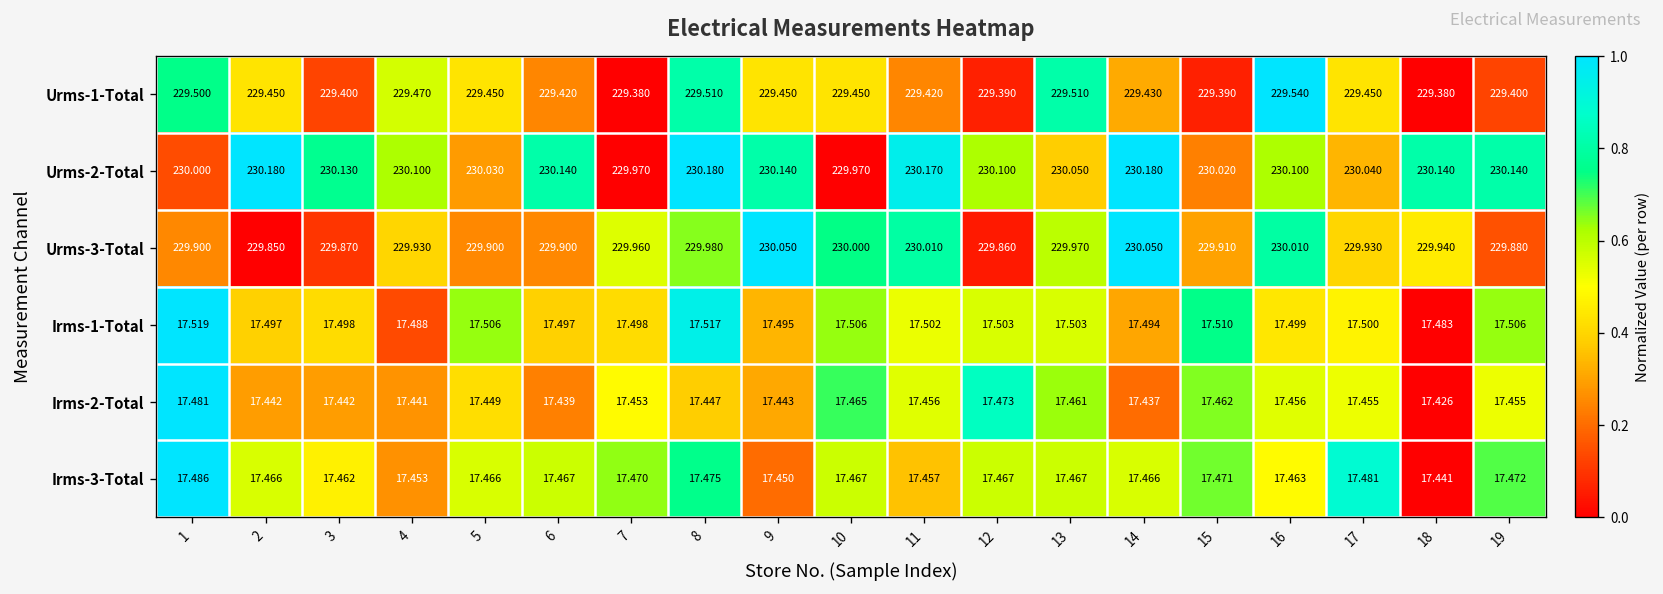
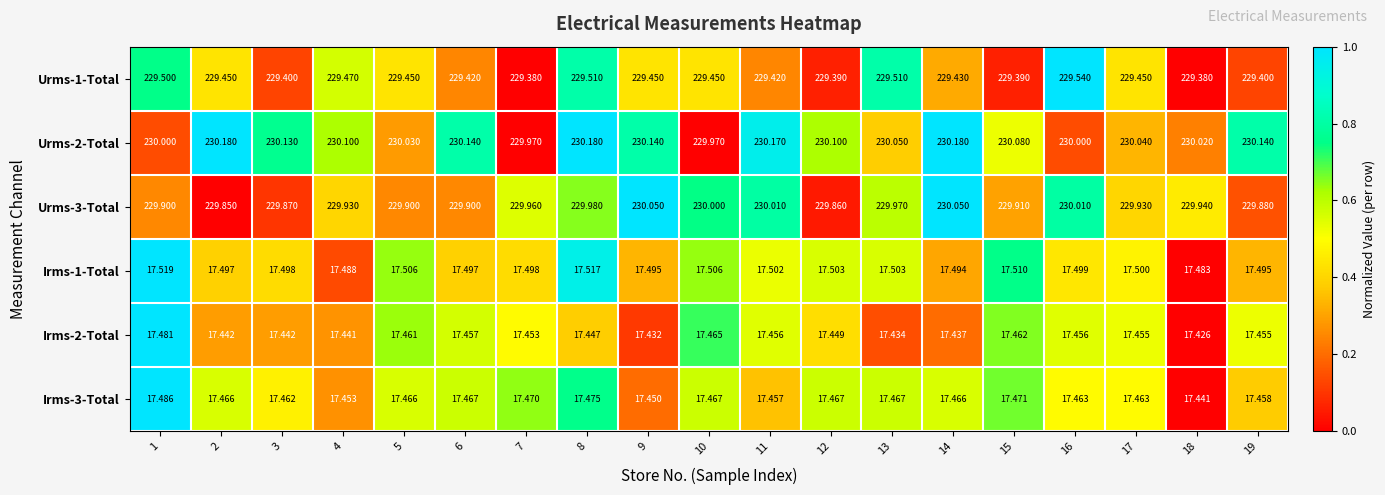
  {
    "Urms-1-Total": {
      "1": 229.500,
      "2": 229.450,
      "3": 229.400,
      "4": 229.470,
      "5": 229.450,
      "6": 229.420,
      "7": 229.380,
      "8": 229.510,
      "9": 229.450,
      "10": 229.450,
      "11": 229.420,
      "12": 229.390,
      "13": 229.510,
      "14": 229.430,
      "15": 229.390,
      "16": 229.540,
      "17": 229.450,
      "18": 229.380,
      "19": 229.400
    },
    "Urms-2-Total": {
      "1": 230.000,
      "2": 230.180,
      "3": 230.130,
      "4": 230.100,
      "5": 230.030,
      "6": 230.140,
      "7": 229.970,
      "8": 230.180,
      "9": 230.140,
      "10": 229.970,
      "11": 230.170,
      "12": 230.100,
      "13": 230.050,
      "14": 230.180,
-     "15": 230.020,
-     "16": 230.100,
+     "15": 230.080,
+     "16": 230.000,
      "17": 230.040,
-     "18": 230.140,
+     "18": 230.020,
      "19": 230.140
    },
    "Urms-3-Total": {
      "1": 229.900,
      "2": 229.850,
      "3": 229.870,
      "4": 229.930,
      "5": 229.900,
      "6": 229.900,
      "7": 229.960,
      "8": 229.980,
      "9": 230.050,
      "10": 230.000,
      "11": 230.010,
      "12": 229.860,
      "13": 229.970,
      "14": 230.050,
      "15": 229.910,
      "16": 230.010,
      "17": 229.930,
      "18": 229.940,
      "19": 229.880
    },
    "Irms-1-Total": {
      "1": 17.519,
      "2": 17.497,
      "3": 17.498,
      "4": 17.488,
      "5": 17.506,
      "6": 17.497,
      "7": 17.498,
      "8": 17.517,
      "9": 17.495,
      "10": 17.506,
      "11": 17.502,
      "12": 17.503,
      "13": 17.503,
      "14": 17.494,
      "15": 17.510,
      "16": 17.499,
      "17": 17.500,
      "18": 17.483,
-     "19": 17.506
+     "19": 17.495
    },
    "Irms-2-Total": {
      "1": 17.481,
      "2": 17.442,
      "3": 17.442,
      "4": 17.441,
-     "5": 17.449,
-     "6": 17.439,
+     "5": 17.461,
+     "6": 17.457,
      "7": 17.453,
      "8": 17.447,
-     "9": 17.443,
+     "9": 17.432,
      "10": 17.465,
      "11": 17.456,
-     "12": 17.473,
-     "13": 17.461,
+     "12": 17.449,
+     "13": 17.434,
      "14": 17.437,
      "15": 17.462,
      "16": 17.456,
      "17": 17.455,
      "18": 17.426,
      "19": 17.455
    },
    "Irms-3-Total": {
      "1": 17.486,
      "2": 17.466,
      "3": 17.462,
      "4": 17.453,
      "5": 17.466,
      "6": 17.467,
      "7": 17.470,
      "8": 17.475,
      "9": 17.450,
      "10": 17.467,
      "11": 17.457,
      "12": 17.467,
      "13": 17.467,
      "14": 17.466,
      "15": 17.471,
      "16": 17.463,
-     "17": 17.481,
+     "17": 17.463,
      "18": 17.441,
-     "19": 17.472
+     "19": 17.458
    }
  }
